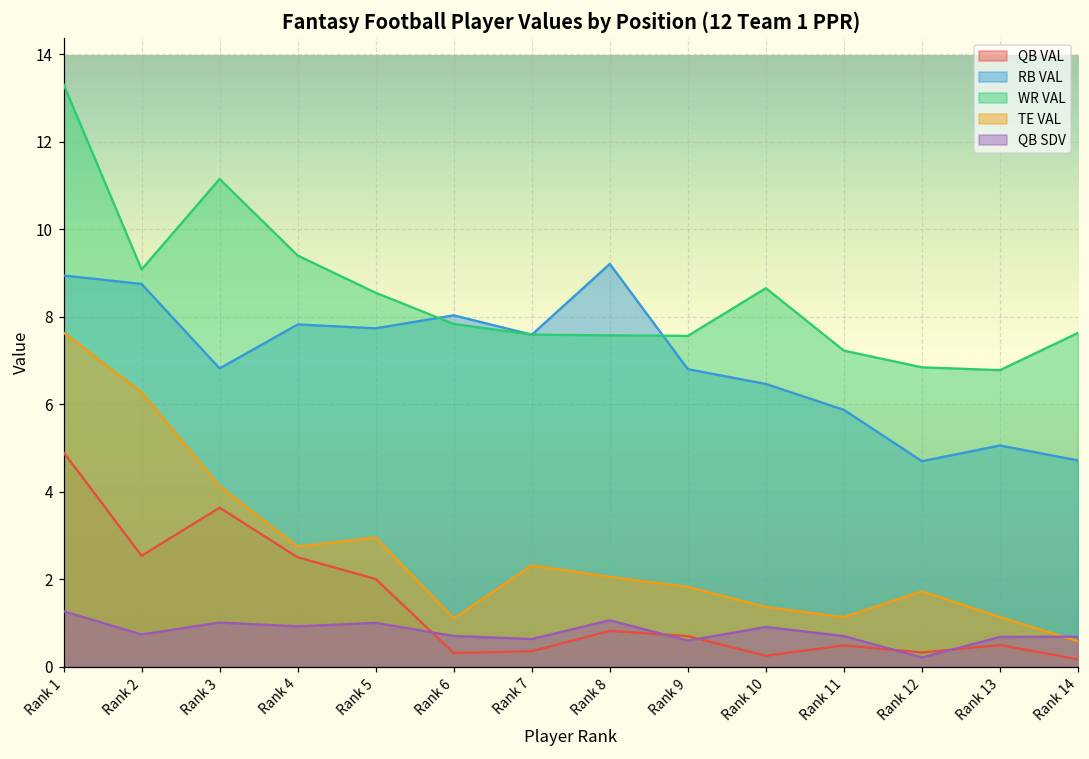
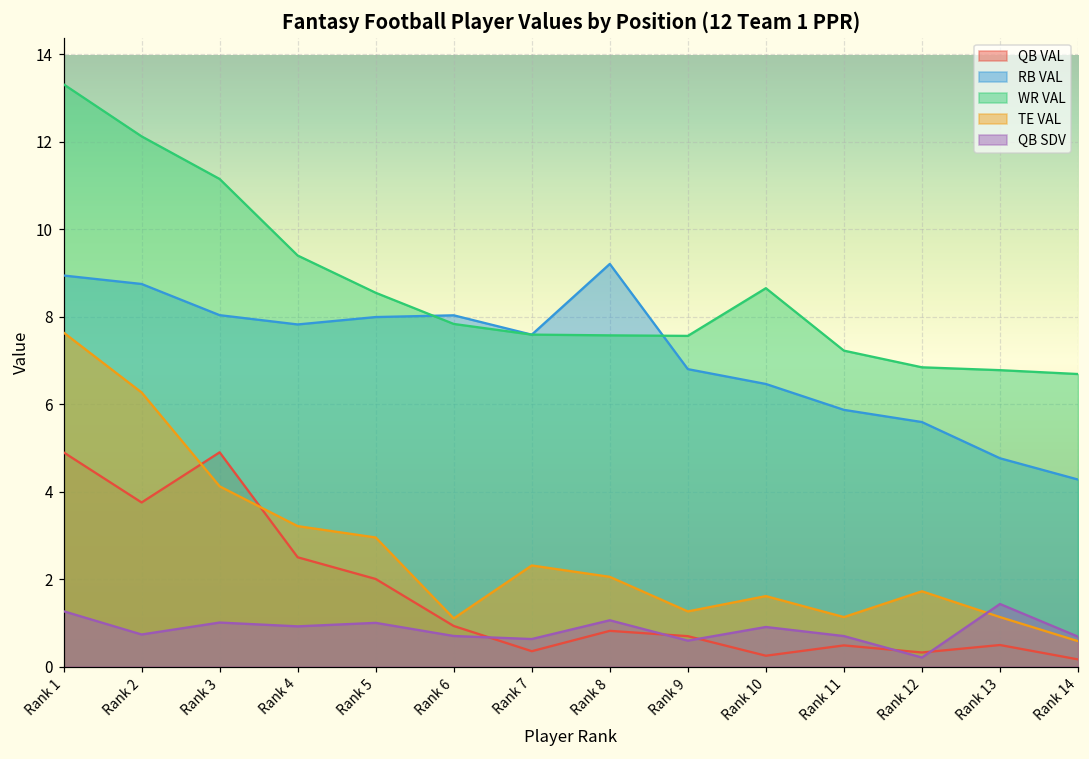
  {
    "QB VAL": {
      "Rank 1": 4.9,
-     "Rank 2": 2.5,
-     "Rank 3": 3.6,
+     "Rank 2": 3.8,
+     "Rank 3": 4.9,
      "Rank 4": 2.5,
      "Rank 5": 2.0,
-     "Rank 6": 0.3,
+     "Rank 6": 0.9,
      "Rank 7": 0.3,
      "Rank 8": 0.8,
      "Rank 9": 0.7,
      "Rank 10": 0.2,
      "Rank 11": 0.5,
      "Rank 12": 0.3,
      "Rank 13": 0.5,
      "Rank 14": 0.2
    },
    "RB VAL": {
      "Rank 1": 8.9,
      "Rank 2": 8.7,
-     "Rank 3": 6.8,
+     "Rank 3": 8.0,
      "Rank 4": 7.8,
-     "Rank 5": 7.7,
+     "Rank 5": 8.0,
      "Rank 6": 8.0,
      "Rank 8": 9.2,
      "Rank 9": 6.8,
      "Rank 10": 6.5,
      "Rank 11": 5.9,
-     "Rank 12": 4.7,
-     "Rank 13": 5.1,
-     "Rank 14": 4.7
+     "Rank 12": 5.6,
+     "Rank 13": 4.8,
+     "Rank 14": 4.3
    },
    "WR VAL": {
      "Rank 1": 13.3,
-     "Rank 2": 9.1,
+     "Rank 2": 12.1,
      "Rank 3": 11.1,
      "Rank 4": 9.4,
      "Rank 5": 8.5,
      "Rank 6": 7.8,
      "Rank 8": 7.6,
      "Rank 9": 7.6,
      "Rank 10": 8.6,
      "Rank 11": 7.2,
      "Rank 12": 6.8,
      "Rank 13": 6.8,
-     "Rank 14": 7.6
+     "Rank 14": 6.7
    },
    "TE VAL": {
      "Rank 1": 7.6,
      "Rank 2": 6.3,
      "Rank 3": 4.1,
-     "Rank 4": 2.7,
+     "Rank 4": 3.2,
      "Rank 5": 3.0,
      "Rank 6": 1.1,
      "Rank 7": 2.3,
      "Rank 8": 2.1,
-     "Rank 9": 1.8,
-     "Rank 10": 1.4,
+     "Rank 9": 1.3,
+     "Rank 10": 1.6,
      "Rank 11": 1.1,
      "Rank 12": 1.7,
      "Rank 13": 1.1,
      "Rank 14": 0.6
    },
    "QB SDV": {
      "Rank 1": 1.3,
      "Rank 2": 0.7,
      "Rank 3": 1.0,
      "Rank 4": 0.9,
      "Rank 5": 1.0,
      "Rank 6": 0.7,
      "Rank 7": 0.6,
      "Rank 8": 1.1,
      "Rank 9": 0.6,
      "Rank 10": 0.9,
      "Rank 11": 0.7,
      "Rank 12": 0.2,
-     "Rank 13": 0.7,
+     "Rank 13": 1.4,
      "Rank 14": 0.7
    }
  }
